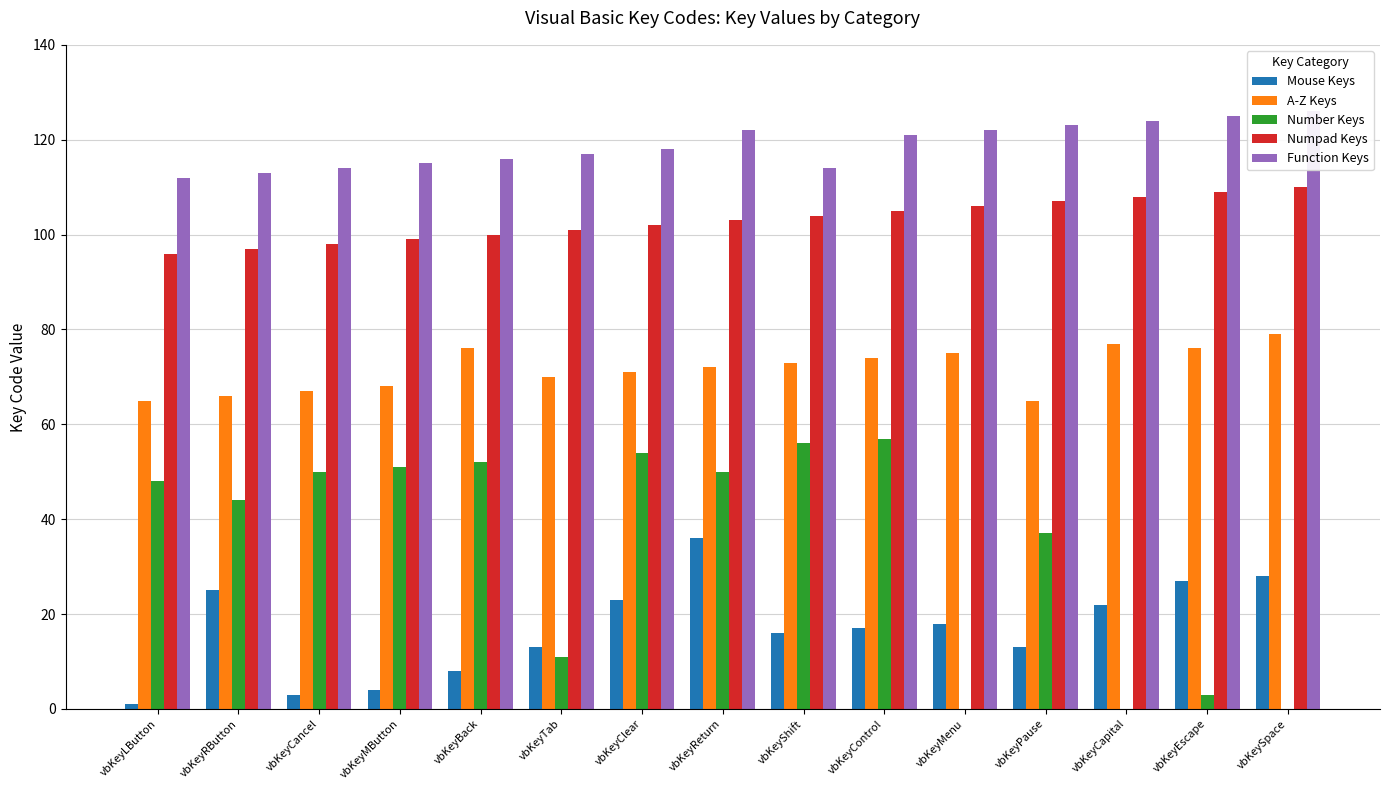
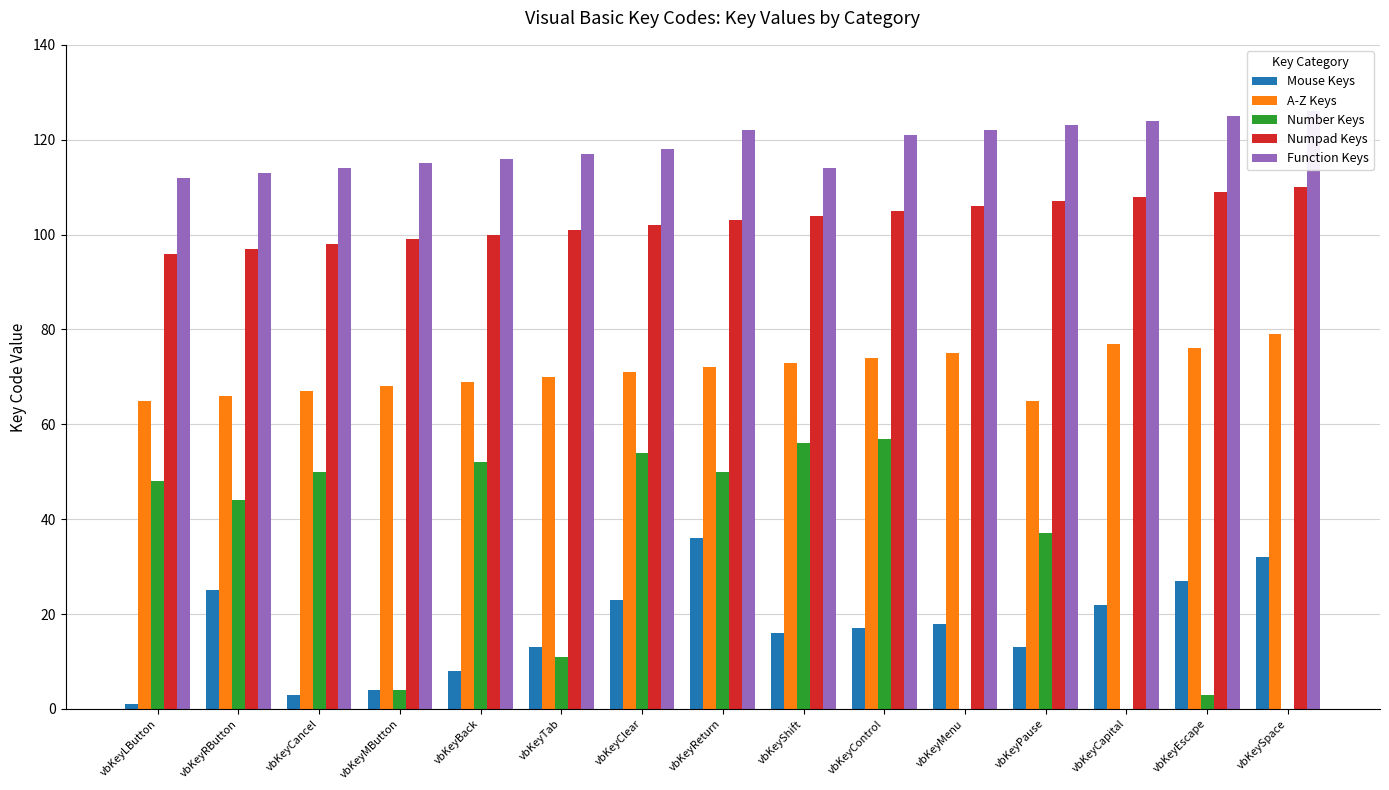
  {
    "Mouse Keys": {
      "vbKeyLButton": 1,
      "vbKeyRButton": 25,
      "vbKeyCancel": 3,
      "vbKeyMButton": 4,
      "vbKeyBack": 8,
      "vbKeyTab": 13,
      "vbKeyClear": 23,
      "vbKeyReturn": 36,
      "vbKeyShift": 16,
      "vbKeyControl": 17,
      "vbKeyMenu": 18,
      "vbKeyPause": 13,
      "vbKeyCapital": 22,
      "vbKeyEscape": 27,
-     "vbKeySpace": 28
+     "vbKeySpace": 32
    },
    "A-Z Keys": {
      "vbKeyLButton": 65,
      "vbKeyRButton": 66,
      "vbKeyCancel": 67,
      "vbKeyMButton": 68,
-     "vbKeyBack": 76,
+     "vbKeyBack": 69,
      "vbKeyTab": 70,
      "vbKeyClear": 71,
      "vbKeyReturn": 72,
      "vbKeyShift": 73,
      "vbKeyControl": 74,
      "vbKeyMenu": 75,
      "vbKeyPause": 65,
      "vbKeyCapital": 77,
      "vbKeyEscape": 76,
      "vbKeySpace": 79
    },
    "Number Keys": {
      "vbKeyLButton": 48,
      "vbKeyRButton": 44,
      "vbKeyCancel": 50,
-     "vbKeyMButton": 51,
+     "vbKeyMButton": 4,
      "vbKeyBack": 52,
      "vbKeyTab": 11,
      "vbKeyClear": 54,
      "vbKeyReturn": 50,
      "vbKeyShift": 56,
      "vbKeyControl": 57,
      "vbKeyMenu": 0,
      "vbKeyPause": 37,
      "vbKeyCapital": 0,
      "vbKeyEscape": 3,
      "vbKeySpace": 0
    },
    "Numpad Keys": {
      "vbKeyLButton": 96,
      "vbKeyRButton": 97,
      "vbKeyCancel": 98,
      "vbKeyMButton": 99,
      "vbKeyBack": 100,
      "vbKeyTab": 101,
      "vbKeyClear": 102,
      "vbKeyReturn": 103,
      "vbKeyShift": 104,
      "vbKeyControl": 105,
      "vbKeyMenu": 106,
      "vbKeyPause": 107,
      "vbKeyCapital": 108,
      "vbKeyEscape": 109,
      "vbKeySpace": 110
    },
    "Function Keys": {
      "vbKeyLButton": 112,
      "vbKeyRButton": 113,
      "vbKeyCancel": 114,
      "vbKeyMButton": 115,
      "vbKeyBack": 116,
      "vbKeyTab": 117,
      "vbKeyClear": 118,
      "vbKeyReturn": 122,
      "vbKeyShift": 114,
      "vbKeyControl": 121,
      "vbKeyMenu": 122,
      "vbKeyPause": 123,
      "vbKeyCapital": 124,
      "vbKeyEscape": 125
    }
  }
